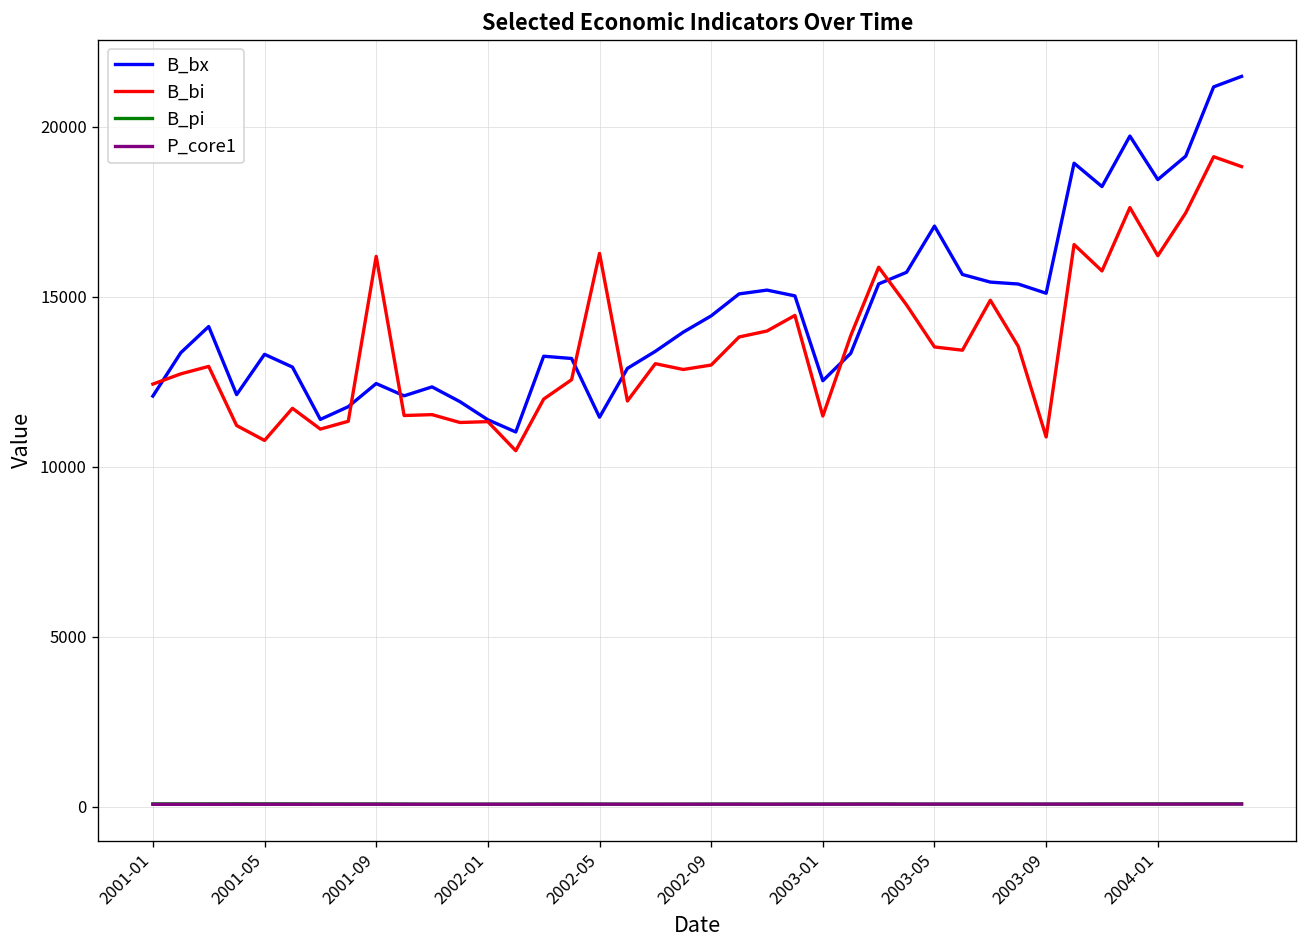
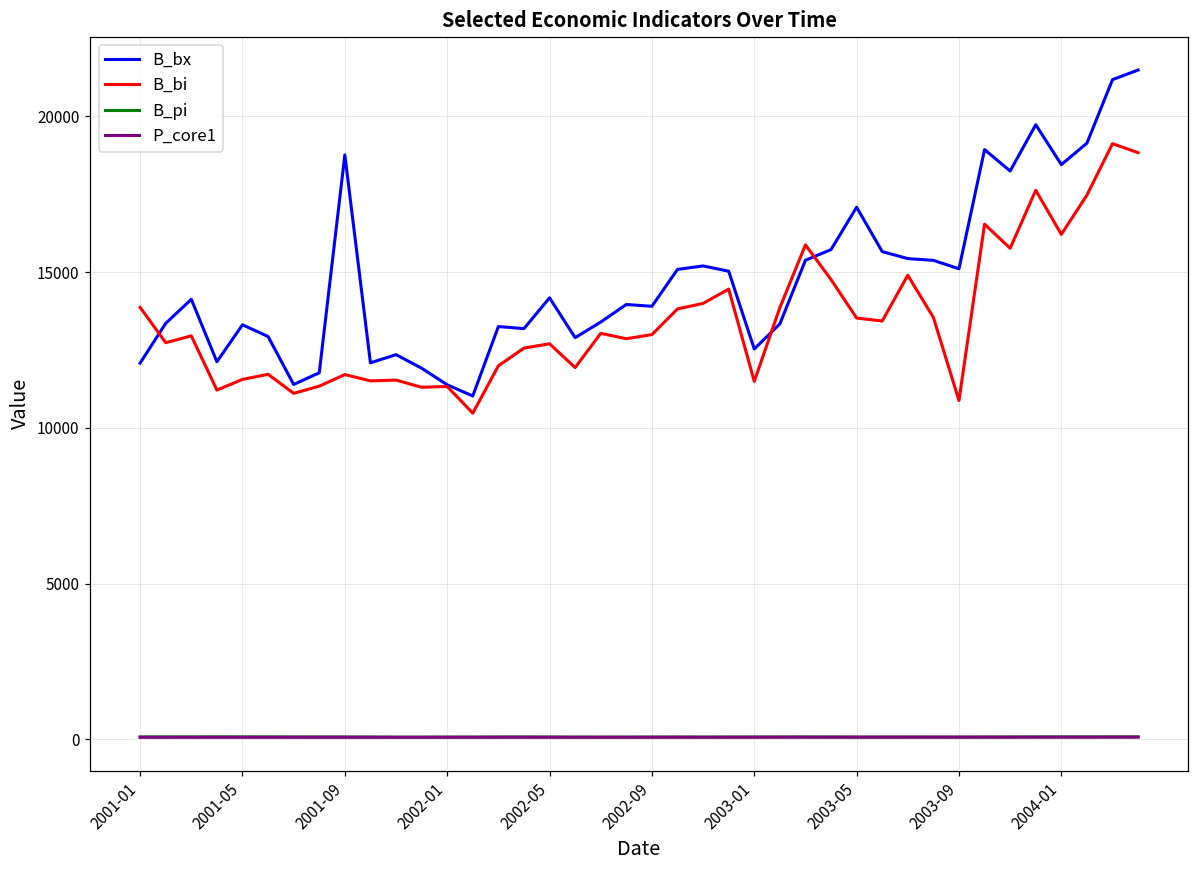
  {
    "B_bx": {
      "2001-01": 12100,
      "2001-05": 13300,
-     "2001-09": 12400,
-     "2002-05": 11500,
-     "2002-09": 14400,
+     "2001-09": 18800,
+     "2002-05": 14200,
+     "2002-09": 13900,
      "2003-01": 12500,
      "2003-05": 17100,
      "2003-09": 15100,
      "2004-01": 18400
    },
    "B_bi": {
-     "2001-01": 12400,
-     "2001-05": 10800,
-     "2001-09": 16200,
-     "2002-05": 16300,
+     "2001-01": 13900,
+     "2001-05": 11600,
+     "2001-09": 11700,
+     "2002-05": 12700,
      "2002-09": 13000,
      "2003-01": 11500,
      "2003-05": 13500,
      "2003-09": 10900,
      "2004-01": 16200
    },
    "P_core1": {
      "2001-01": 100,
      "2001-05": 100,
      "2001-09": 100,
      "2002-01": 100,
      "2002-05": 100,
      "2002-09": 100,
      "2003-01": 100,
      "2003-05": 100,
      "2003-09": 100,
      "2004-01": 100
    }
  }
